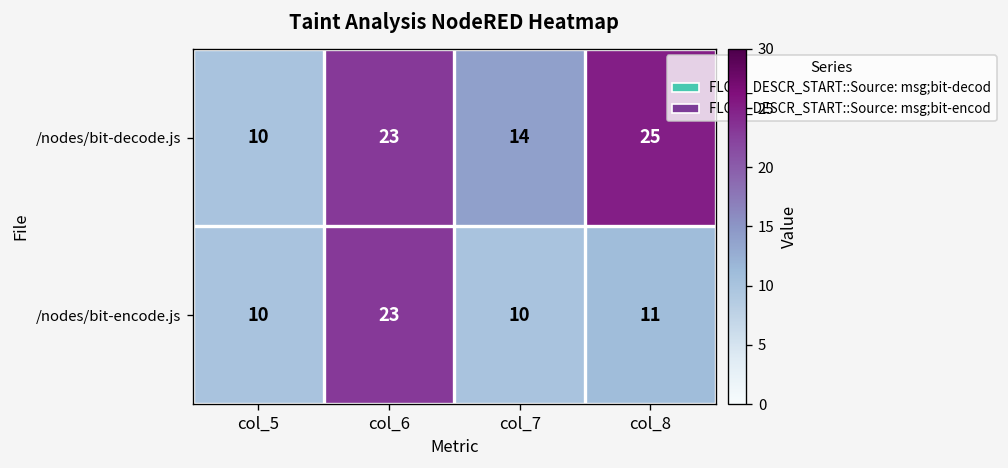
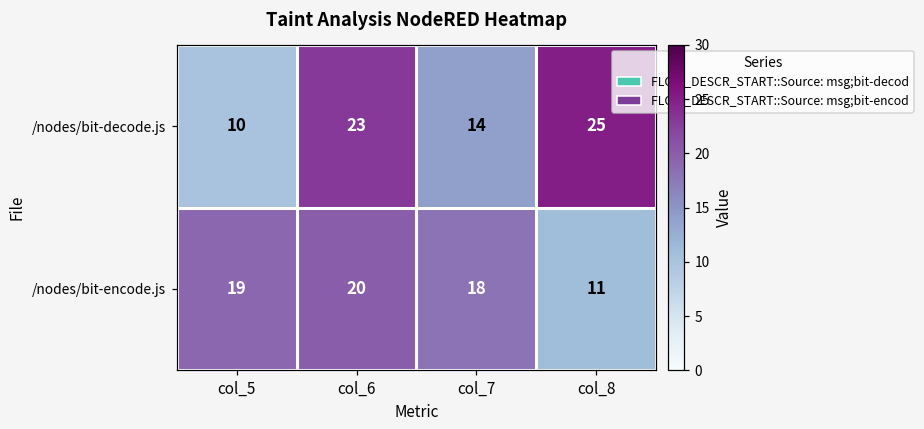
  {
    "/nodes/bit-decode.js": {
      "col_5": 10,
      "col_6": 23,
      "col_7": 14,
      "col_8": 25
    },
    "/nodes/bit-encode.js": {
-     "col_5": 10,
-     "col_6": 23,
-     "col_7": 10,
+     "col_5": 19,
+     "col_6": 20,
+     "col_7": 18,
      "col_8": 11
    }
  }
